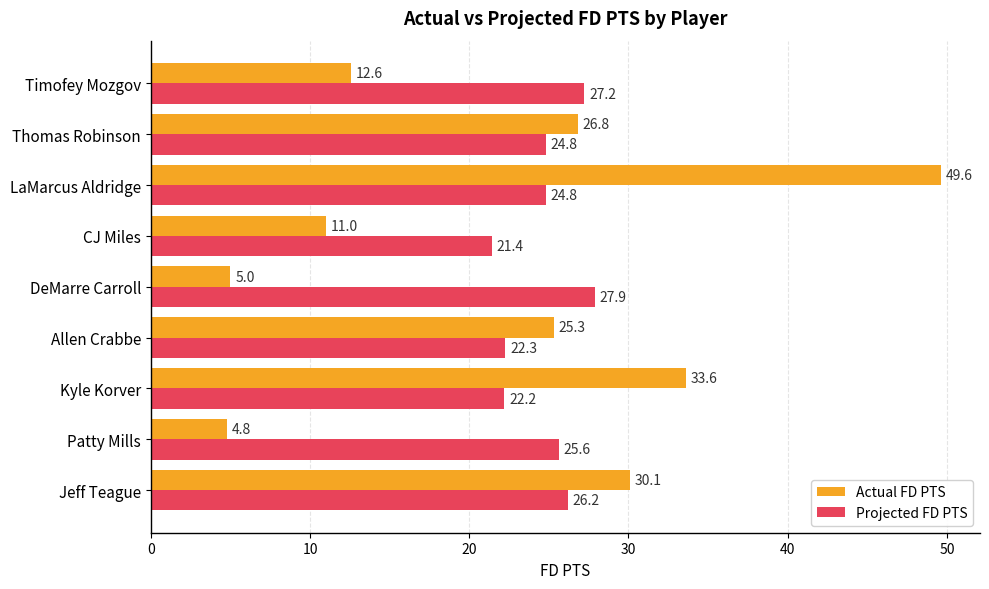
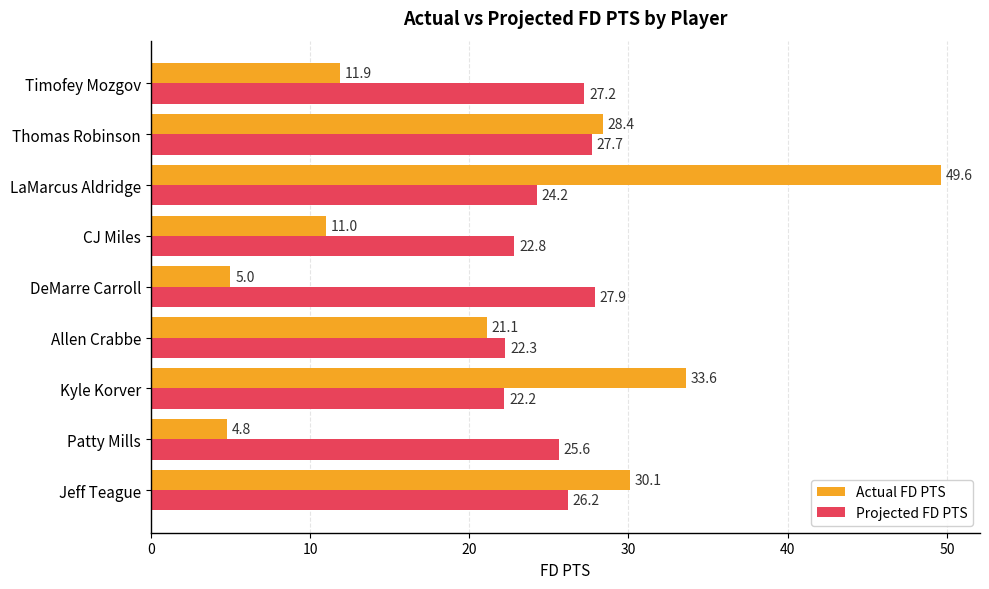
  {
    "Actual FD PTS": {
-     "Timofey Mozgov": 12.6,
-     "Thomas Robinson": 26.8,
+     "Timofey Mozgov": 11.9,
+     "Thomas Robinson": 28.4,
      "LaMarcus Aldridge": 49.6,
      "CJ Miles": 11.0,
      "DeMarre Carroll": 5.0,
-     "Allen Crabbe": 25.3,
+     "Allen Crabbe": 21.1,
      "Kyle Korver": 33.6,
      "Patty Mills": 4.8,
      "Jeff Teague": 30.1
    },
    "Projected FD PTS": {
      "Timofey Mozgov": 27.2,
-     "Thomas Robinson": 24.8,
-     "LaMarcus Aldridge": 24.8,
-     "CJ Miles": 21.4,
+     "Thomas Robinson": 27.7,
+     "LaMarcus Aldridge": 24.2,
+     "CJ Miles": 22.8,
      "DeMarre Carroll": 27.9,
      "Allen Crabbe": 22.3,
      "Kyle Korver": 22.2,
      "Patty Mills": 25.6,
      "Jeff Teague": 26.2
    }
  }
